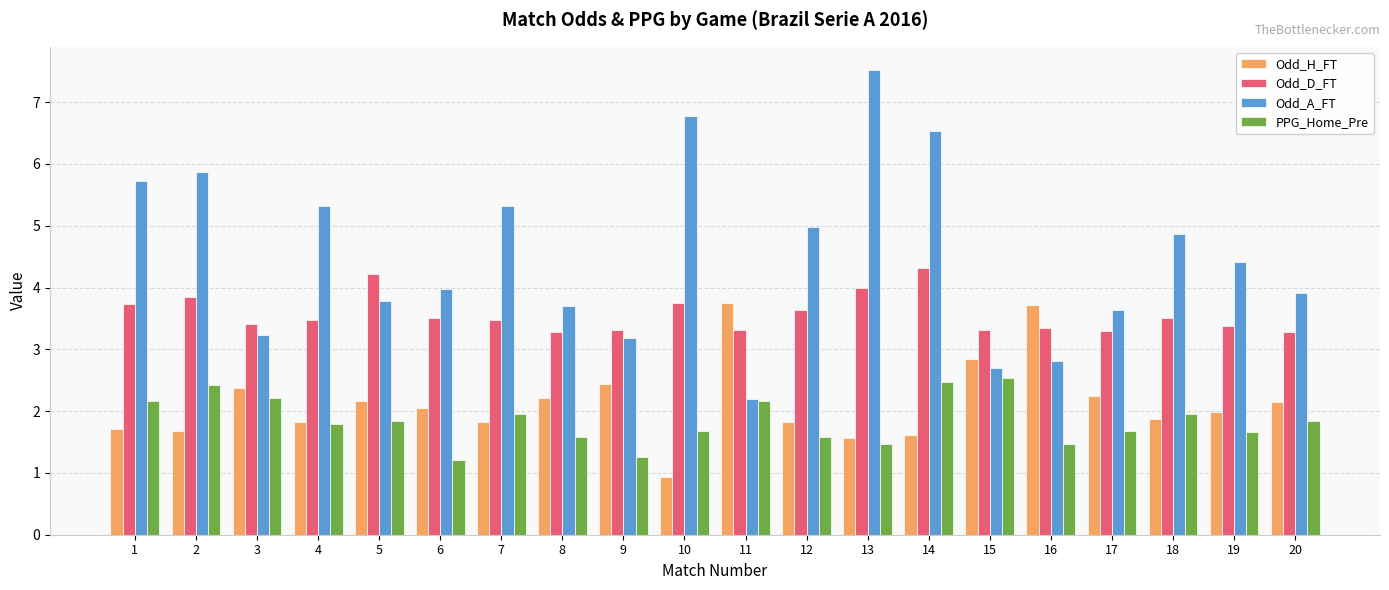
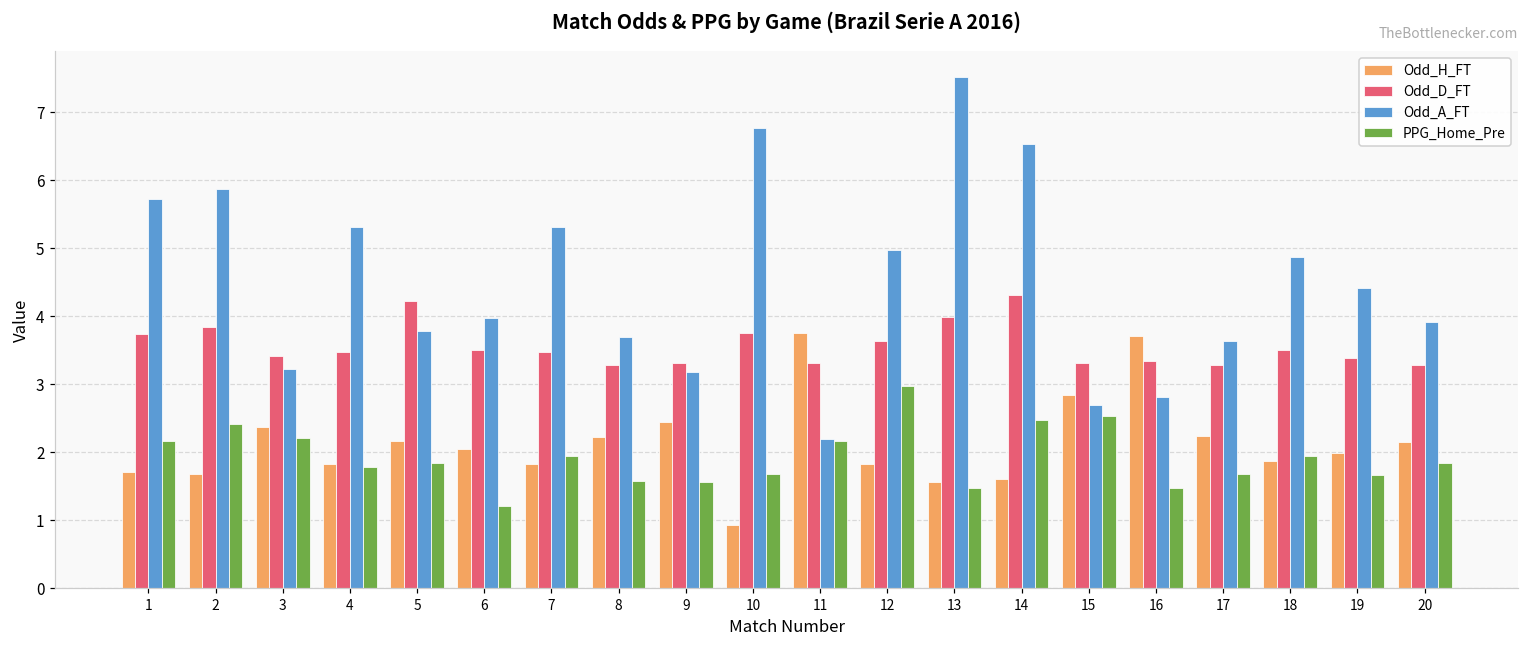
  {
    "Odd_H_FT": {
      "1": 1.7,
      "2": 1.7,
      "3": 2.4,
      "4": 1.8,
      "5": 2.2,
      "6": 2.1,
      "7": 1.8,
      "8": 2.2,
      "9": 2.4,
      "10": 0.9,
      "11": 3.8,
      "12": 1.8,
      "13": 1.6,
      "14": 1.6,
      "15": 2.8,
      "16": 3.7,
      "17": 2.2,
      "18": 1.9,
      "19": 2.0,
      "20": 2.2
    },
    "Odd_D_FT": {
      "1": 3.7,
      "2": 3.8,
      "3": 3.4,
      "4": 3.5,
      "5": 4.2,
      "6": 3.5,
      "7": 3.5,
      "8": 3.3,
      "9": 3.3,
      "10": 3.8,
      "11": 3.3,
      "12": 3.6,
      "13": 4.0,
      "14": 4.3,
      "15": 3.3,
      "16": 3.3,
      "17": 3.3,
      "18": 3.5,
      "19": 3.4,
      "20": 3.3
    },
    "Odd_A_FT": {
      "1": 5.7,
      "2": 5.9,
      "3": 3.2,
      "4": 5.3,
      "5": 3.8,
      "6": 4.0,
      "7": 5.3,
      "8": 3.7,
      "9": 3.2,
      "10": 6.8,
      "11": 2.2,
      "12": 5.0,
      "13": 7.5,
      "14": 6.5,
      "15": 2.7,
      "16": 2.8,
      "17": 3.6,
      "18": 4.9,
      "19": 4.4,
      "20": 3.9
    },
    "PPG_Home_Pre": {
      "1": 2.2,
      "2": 2.4,
      "3": 2.2,
      "4": 1.8,
      "5": 1.8,
      "6": 1.2,
      "7": 2.0,
      "8": 1.6,
-     "9": 1.3,
+     "9": 1.6,
      "10": 1.7,
      "11": 2.2,
-     "12": 1.6,
+     "12": 3.0,
      "13": 1.5,
      "14": 2.5,
      "15": 2.5,
      "16": 1.5,
      "17": 1.7,
      "18": 2.0,
      "19": 1.7,
      "20": 1.8
    }
  }
